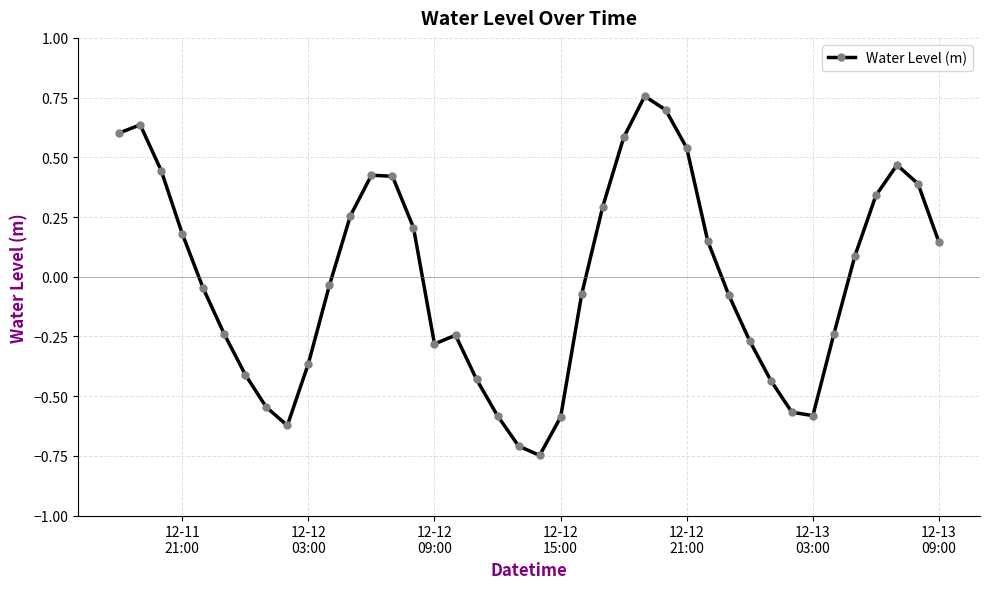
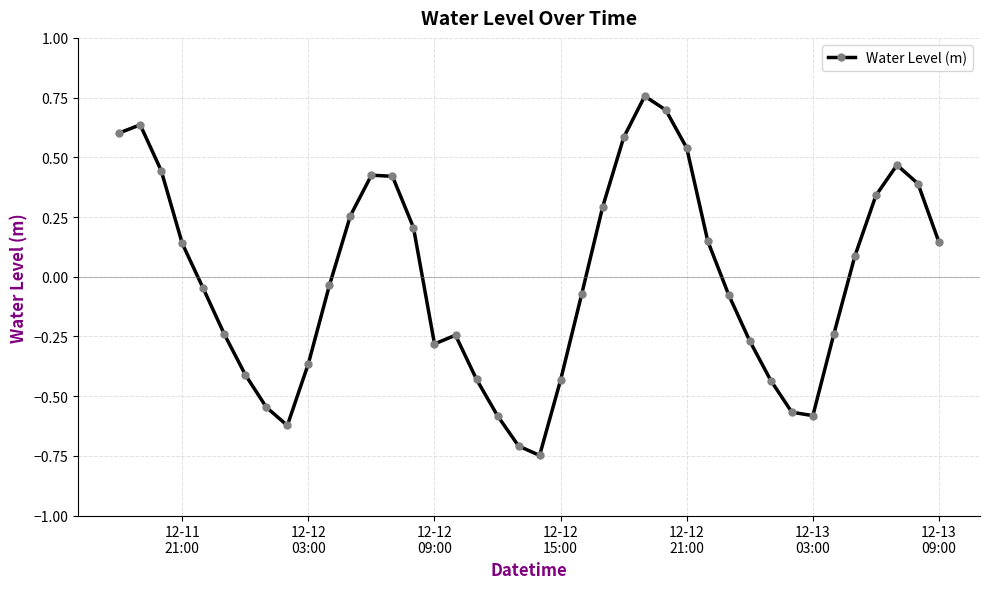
  {
-   "12-11 21:00": 0.18,
+   "12-11 21:00": 0.14,
    "12-12 03:00": -0.36,
    "12-12 09:00": -0.28,
-   "12-12 15:00": -0.59,
+   "12-12 15:00": -0.43,
    "12-12 21:00": 0.54,
    "12-13 03:00": -0.58,
    "12-13 09:00": 0.14
  }
